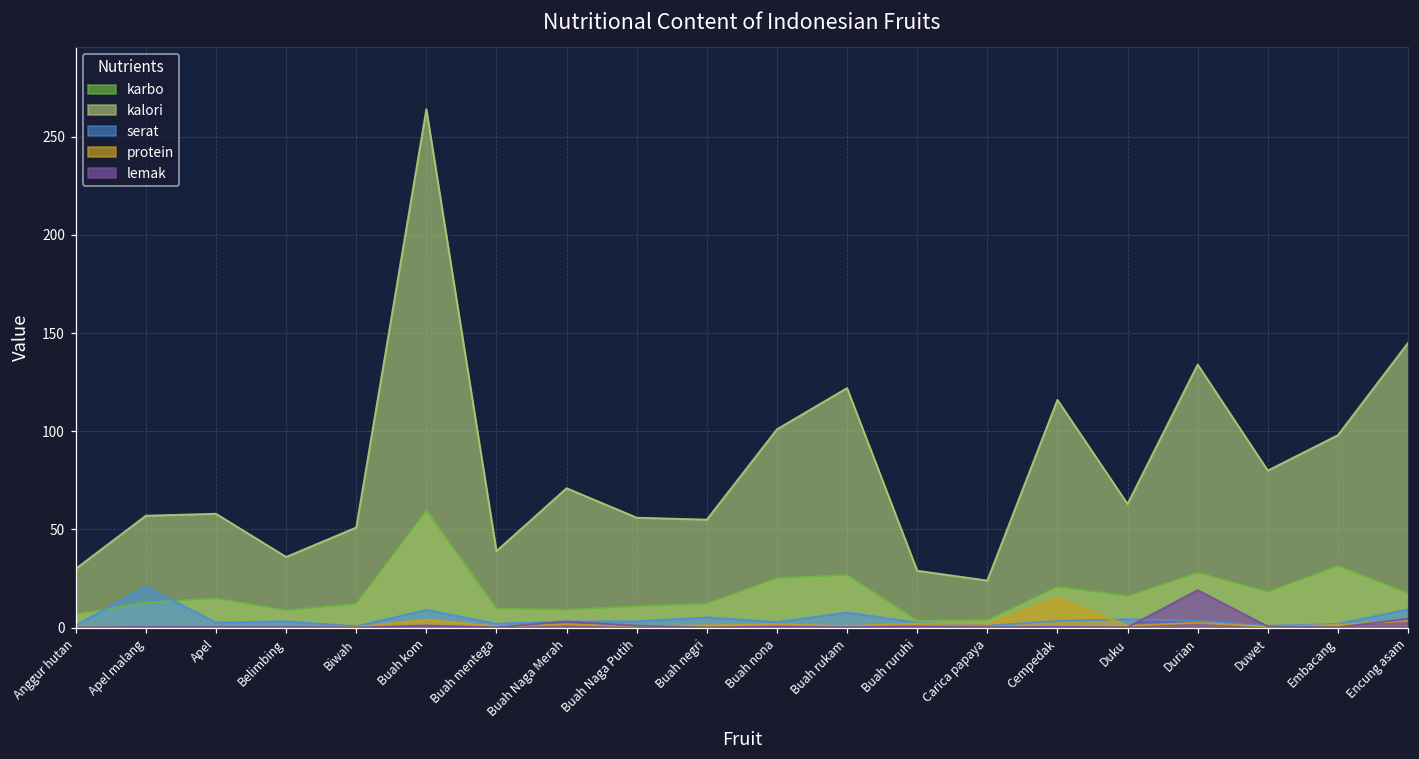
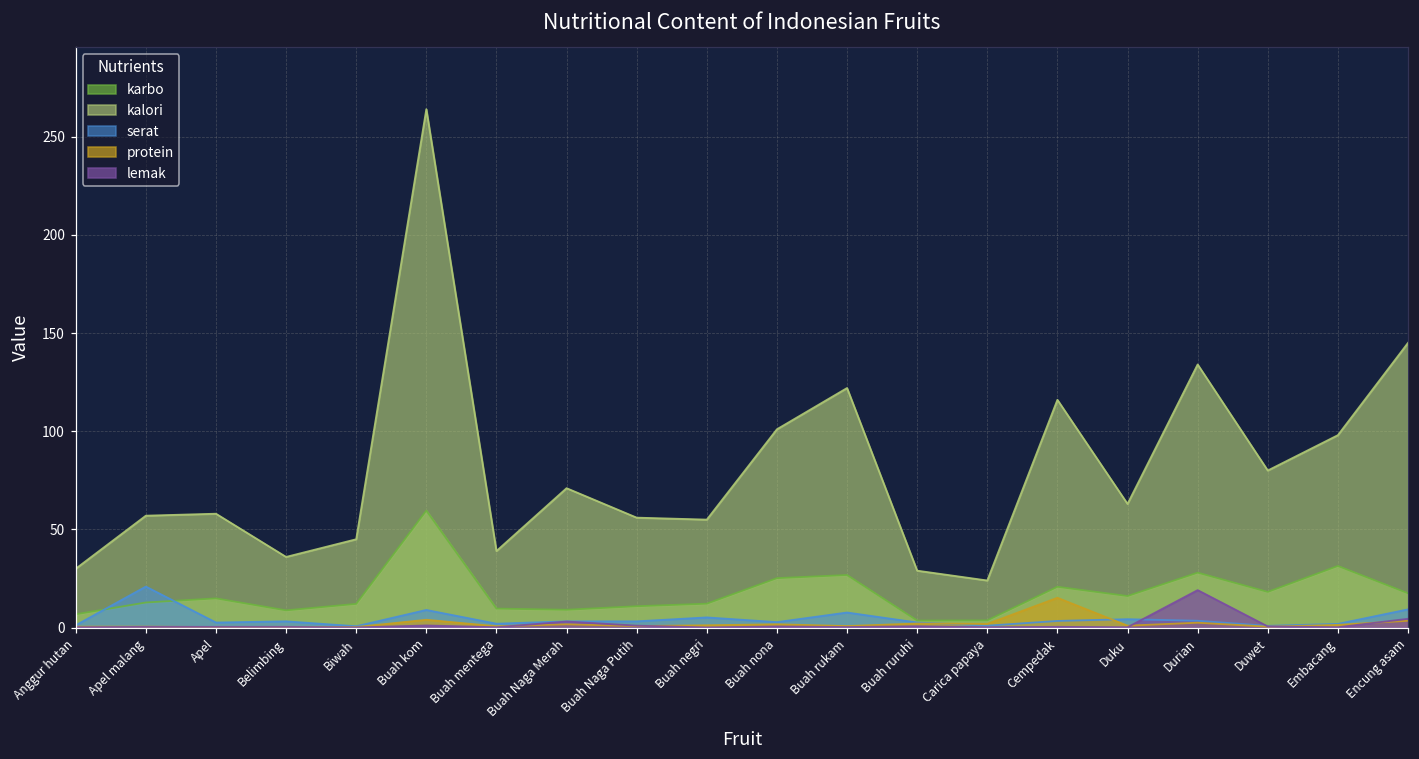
  {
    "karbo": {
      "Anggur hutan": 7,
      "Apel malang": 13,
      "Apel": 15,
      "Belimbing": 9,
      "Biwah": 12,
      "Buah kom": 60,
      "Buah mentega": 10,
      "Buah Naga Merah": 9,
      "Buah Naga Putih": 11,
      "Buah negri": 12,
      "Buah nona": 25,
      "Buah rukam": 27,
      "Carica papaya": 4,
      "Cempedak": 21,
      "Duku": 16,
      "Durian": 28,
      "Duwet": 18,
      "Embacang": 31,
      "Encung asam": 18
    },
    "kalori": {
      "Anggur hutan": 30,
      "Apel malang": 57,
      "Apel": 58,
      "Belimbing": 36,
-     "Biwah": 51,
+     "Biwah": 45,
      "Buah kom": 264,
      "Buah mentega": 39,
      "Buah Naga Merah": 71,
      "Buah Naga Putih": 56,
      "Buah negri": 55,
      "Buah nona": 101,
      "Buah rukam": 122,
      "Buah ruruhi": 29,
      "Carica papaya": 24,
      "Cempedak": 116,
      "Duku": 63,
      "Durian": 134,
      "Duwet": 80,
      "Embacang": 98,
      "Encung asam": 145
    },
    "serat": {
      "Apel malang": 21,
      "Apel": 3,
      "Belimbing": 3,
      "Buah kom": 9,
      "Buah Naga Putih": 3,
      "Buah negri": 5,
      "Buah rukam": 8,
      "Cempedak": 3,
      "Duku": 4,
      "Encung asam": 9
    },
    "protein": {
      "Buah kom": 4,
      "Cempedak": 15
    },
    "lemak": {
      "Buah kom": 1,
      "Cempedak": 0,
      "Durian": 19
    }
  }
